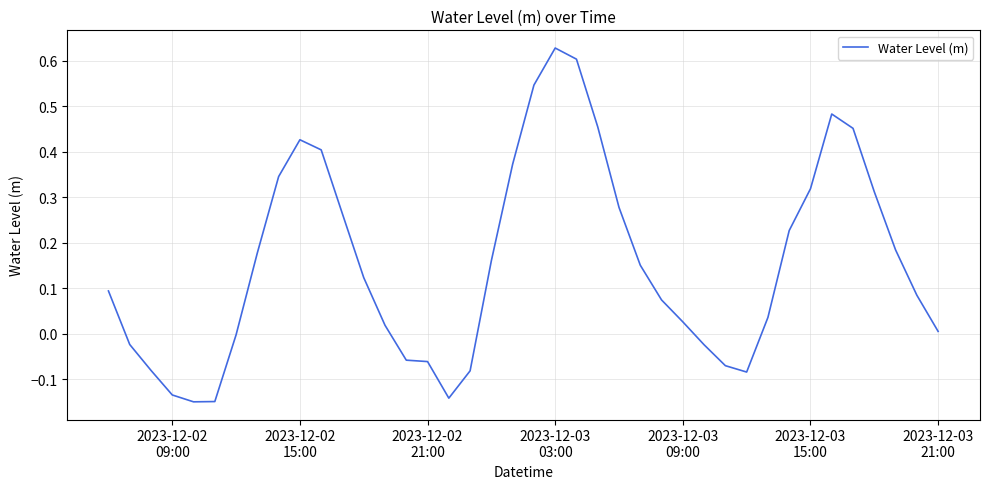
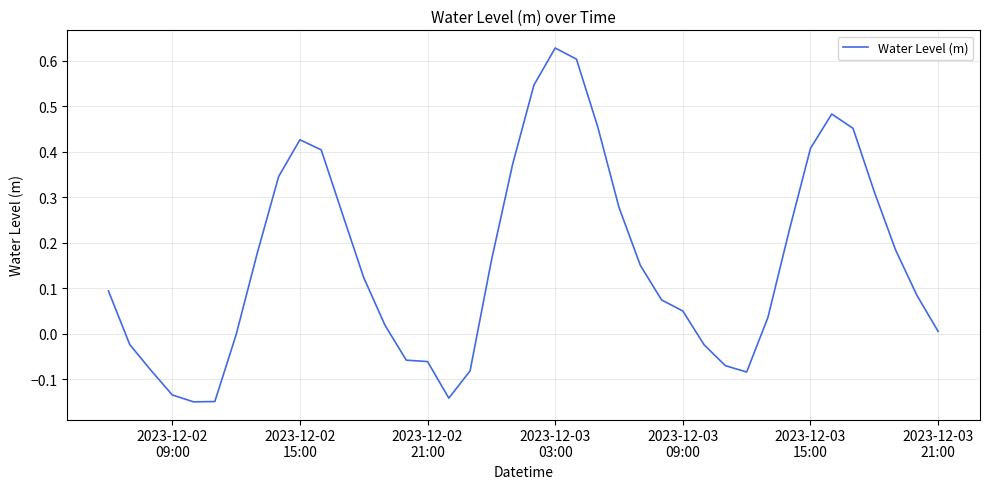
  {
    "2023-12-02 09:00": -0.13,
    "2023-12-02 15:00": 0.43,
    "2023-12-02 21:00": -0.06,
    "2023-12-03 03:00": 0.63,
-   "2023-12-03 09:00": 0.03,
-   "2023-12-03 15:00": 0.32,
+   "2023-12-03 09:00": 0.05,
+   "2023-12-03 15:00": 0.41,
    "2023-12-03 21:00": 0.01
  }
